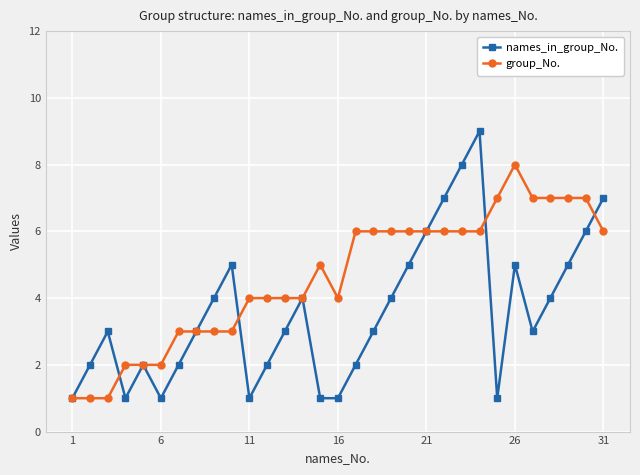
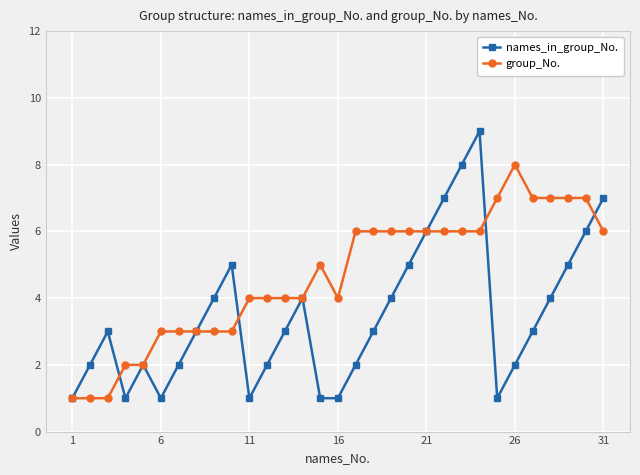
  {
    "names_in_group_No.": {
      "6": 1,
      "11": 1,
      "16": 1,
-     "26": 5,
+     "26": 2,
      "31": 7
    },
    "group_No.": {
-     "6": 2,
+     "6": 3,
      "11": 4,
      "16": 4,
      "26": 8,
      "31": 6
    }
  }
